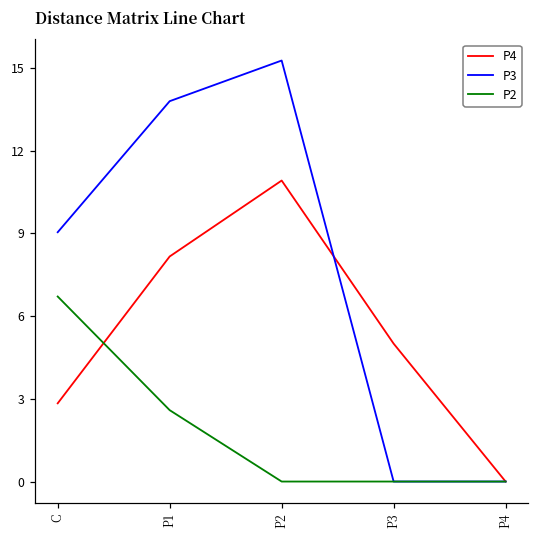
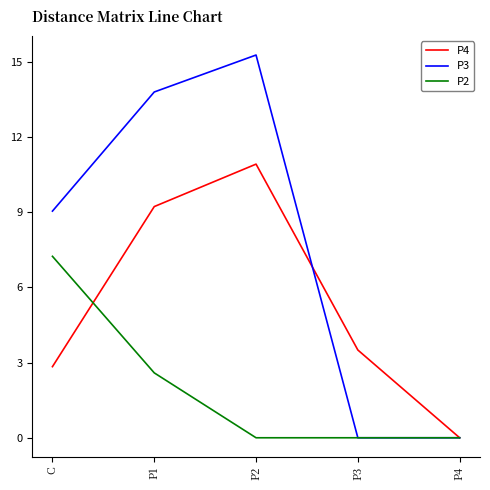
  {
    "P4": {
      "C": 2.8,
-     "P1": 8.2,
+     "P1": 9.2,
      "P2": 10.9,
-     "P3": 5.0
+     "P3": 3.5
    },
    "P3": {
      "C": 9.0,
      "P1": 13.8,
      "P2": 15.3
    },
    "P2": {
-     "C": 6.7,
+     "C": 7.2,
      "P1": 2.6,
      "P2": 0.0
    }
  }
